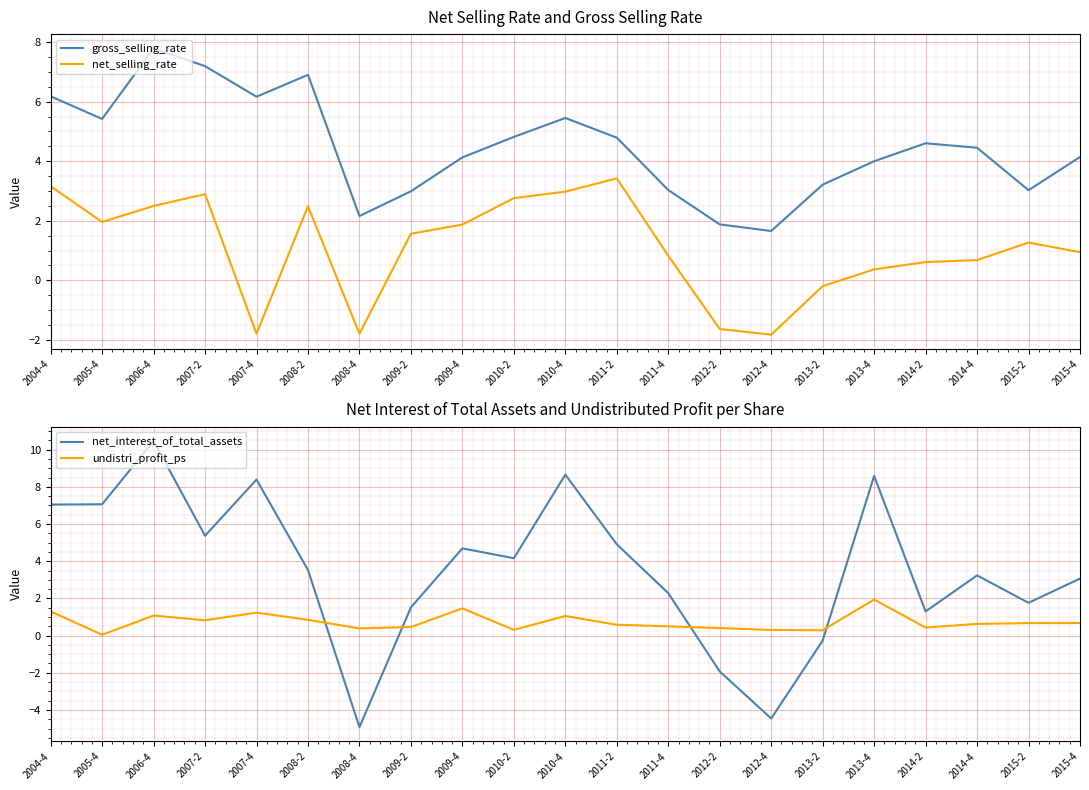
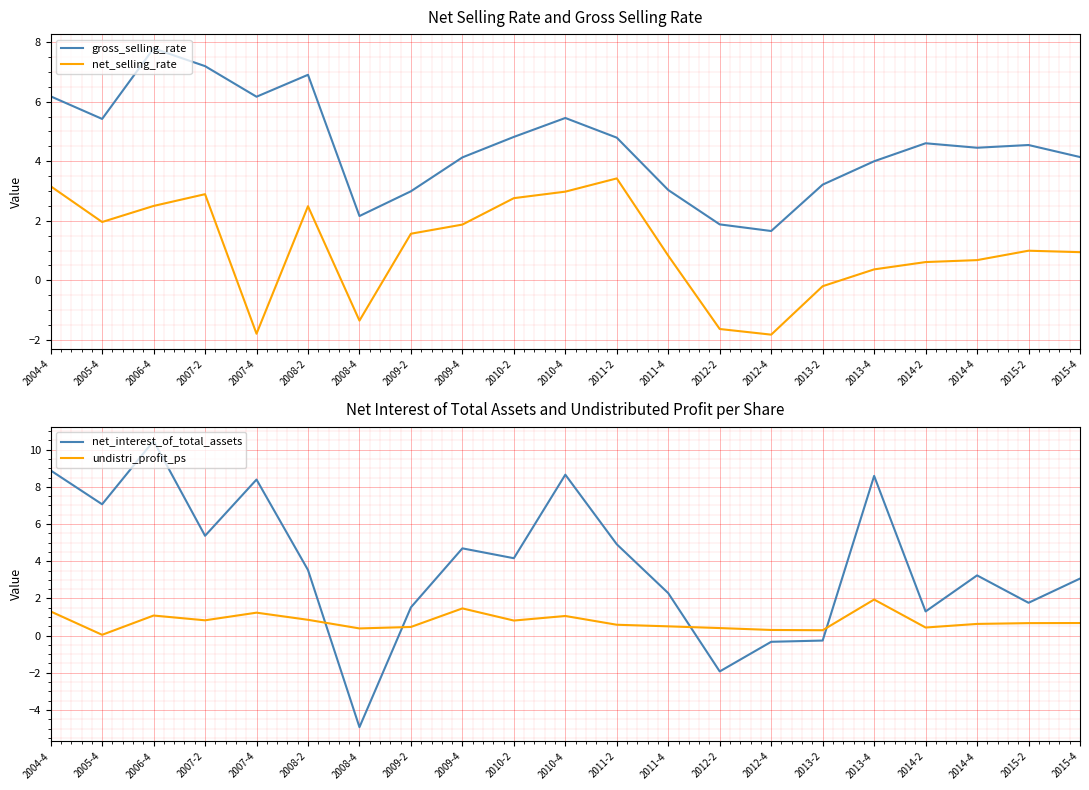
  {
    "Net Selling Rate and Gross Selling Rate": {
      "gross_selling_rate": {
        "2004-4": 6.2,
        "2005-4": 5.4,
        "2007-2": 7.2,
        "2007-4": 6.2,
        "2008-2": 6.9,
        "2008-4": 2.2,
        "2009-2": 3.0,
        "2009-4": 4.1,
        "2010-2": 4.8,
        "2010-4": 5.5,
        "2011-2": 4.8,
        "2011-4": 3.0,
        "2012-2": 1.9,
        "2012-4": 1.7,
        "2013-2": 3.2,
        "2013-4": 4.0,
        "2014-2": 4.6,
        "2014-4": 4.5,
-       "2015-2": 3.0,
+       "2015-2": 4.5,
        "2015-4": 4.1
      },
      "net_selling_rate": {
        "2004-4": 3.2,
        "2005-4": 2.0,
        "2006-4": 2.5,
        "2007-2": 2.9,
        "2007-4": -1.8,
        "2008-2": 2.5,
-       "2008-4": -1.8,
+       "2008-4": -1.4,
        "2009-2": 1.6,
        "2009-4": 1.9,
        "2010-2": 2.8,
        "2010-4": 3.0,
        "2011-2": 3.4,
        "2011-4": 0.8,
        "2012-2": -1.6,
        "2012-4": -1.8,
        "2013-2": -0.2,
        "2013-4": 0.4,
        "2014-2": 0.6,
        "2014-4": 0.7,
-       "2015-2": 1.3,
+       "2015-2": 1.0,
        "2015-4": 0.9
      }
    },
    "Net Interest of Total Assets and Undistributed Profit per Share": {
      "net_interest_of_total_assets": {
-       "2004-4": 7.0,
+       "2004-4": 8.9,
        "2005-4": 7.1,
        "2007-2": 5.4,
        "2007-4": 8.4,
        "2008-2": 3.5,
        "2008-4": -4.9,
        "2009-2": 1.5,
        "2009-4": 4.7,
        "2010-2": 4.2,
        "2010-4": 8.7,
        "2011-2": 4.9,
        "2011-4": 2.3,
        "2012-2": -1.9,
-       "2012-4": -4.5,
+       "2012-4": -0.3,
        "2013-2": -0.3,
        "2013-4": 8.6,
        "2014-2": 1.3,
        "2014-4": 3.2,
        "2015-2": 1.8,
        "2015-4": 3.1
      },
      "undistri_profit_ps": {
        "2004-4": 1.3,
        "2005-4": 0.0,
        "2006-4": 1.1,
        "2007-2": 0.8,
        "2007-4": 1.2,
        "2008-2": 0.8,
        "2008-4": 0.4,
        "2009-2": 0.5,
        "2009-4": 1.5,
-       "2010-2": 0.3,
+       "2010-2": 0.8,
        "2010-4": 1.1,
        "2011-2": 0.6,
        "2011-4": 0.5,
        "2012-2": 0.4,
        "2012-4": 0.3,
        "2013-2": 0.3,
        "2013-4": 1.9,
        "2014-2": 0.4,
        "2014-4": 0.6,
        "2015-2": 0.7,
        "2015-4": 0.7
      }
    }
  }
